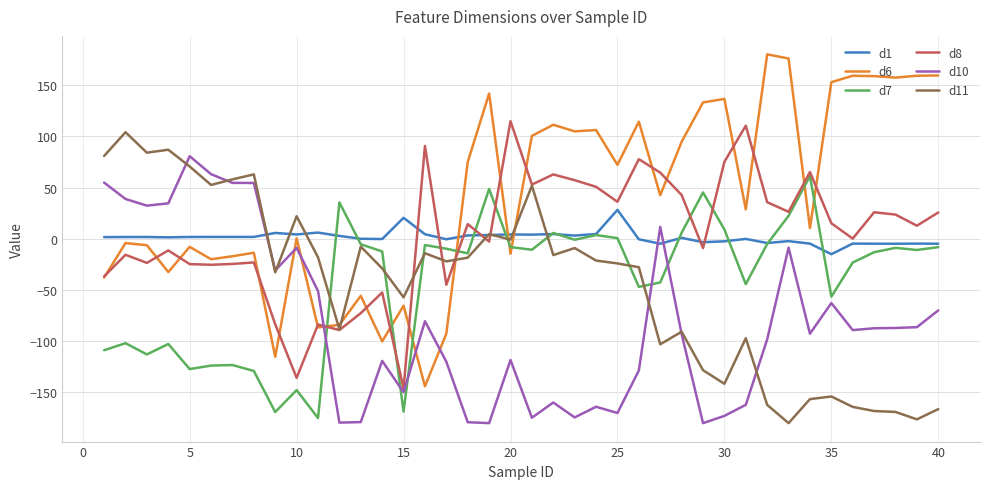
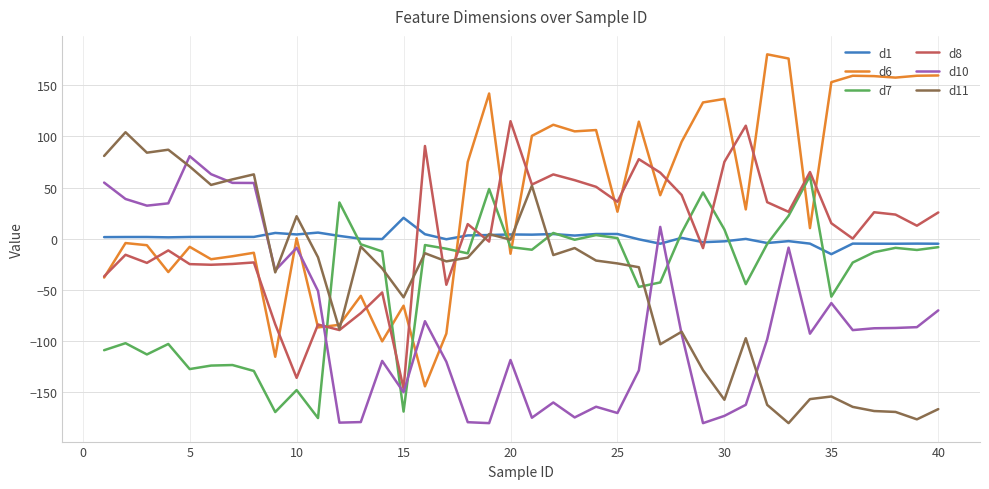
  {
    "d1": {
      "5": 2,
      "10": 4,
      "15": 20,
      "20": 4,
-     "25": 28,
+     "25": 5,
      "30": -3,
      "35": -15,
      "40": -5
    },
    "d6": {
      "5": -8,
      "10": 0,
      "15": -65,
      "20": -15,
-     "25": 72,
+     "25": 26,
      "30": 136,
      "35": 153,
      "40": 159
    },
    "d7": {
      "5": -127,
      "10": -148,
      "15": -169,
      "20": -8,
      "25": 1,
      "30": 9,
      "35": -57,
      "40": -8
    },
    "d8": {
      "5": -25,
      "10": -136,
      "15": -146,
      "20": 115,
      "25": 36,
      "30": 75,
      "35": 15,
      "40": 26
    },
    "d10": {
      "5": 81,
      "10": -9,
      "15": -150,
      "20": -118,
      "25": -170,
      "30": -173,
      "35": -63,
      "40": -70
    },
    "d11": {
      "5": 71,
      "10": 22,
      "15": -57,
      "20": -1,
      "25": -24,
-     "30": -142,
+     "30": -157,
      "35": -154,
      "40": -166
    }
  }
